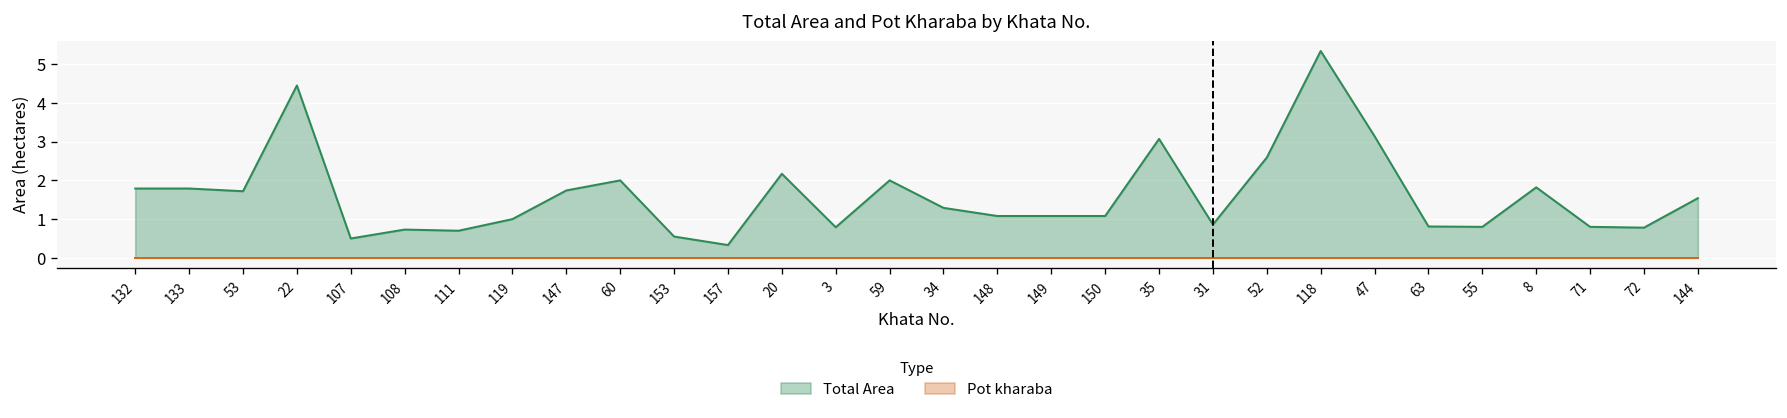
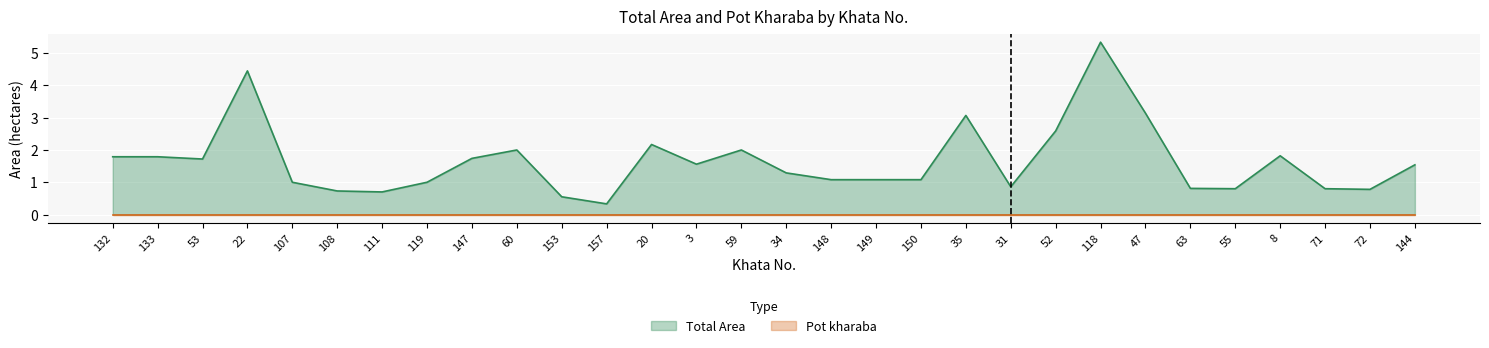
  {
    "Total Area": {
      "132": 1.8,
      "133": 1.8,
      "53": 1.7,
      "22": 4.5,
-     "107": 0.5,
+     "107": 1.0,
      "108": 0.7,
      "111": 0.7,
      "119": 1.0,
      "147": 1.7,
      "60": 2.0,
      "153": 0.6,
      "157": 0.3,
      "20": 2.2,
-     "3": 0.8,
+     "3": 1.6,
      "59": 2.0,
      "34": 1.3,
      "148": 1.1,
      "149": 1.1,
      "150": 1.1,
      "35": 3.1,
      "31": 0.9,
      "52": 2.6,
      "118": 5.3,
      "47": 3.1,
      "63": 0.8,
      "55": 0.8,
      "8": 1.8,
      "71": 0.8,
      "72": 0.8,
      "144": 1.5
    },
    "Pot kharaba": {
      "132": 0.0,
      "133": 0.0,
      "53": 0.0,
      "22": 0.0,
      "107": 0.0,
      "108": 0.0,
      "111": 0.0,
      "119": 0.0,
      "147": 0.0,
      "60": 0.0,
      "153": 0.0,
      "157": 0.0,
      "20": 0.0,
      "3": 0.0,
      "59": 0.0,
      "34": 0.0,
      "148": 0.0,
      "149": 0.0,
      "150": 0.0,
      "35": 0.0,
      "31": 0.0,
      "52": 0.0,
      "118": 0.0,
      "47": 0.0,
      "63": 0.0,
      "55": 0.0,
      "8": 0.0,
      "71": 0.0,
      "72": 0.0,
      "144": 0.0
    }
  }
